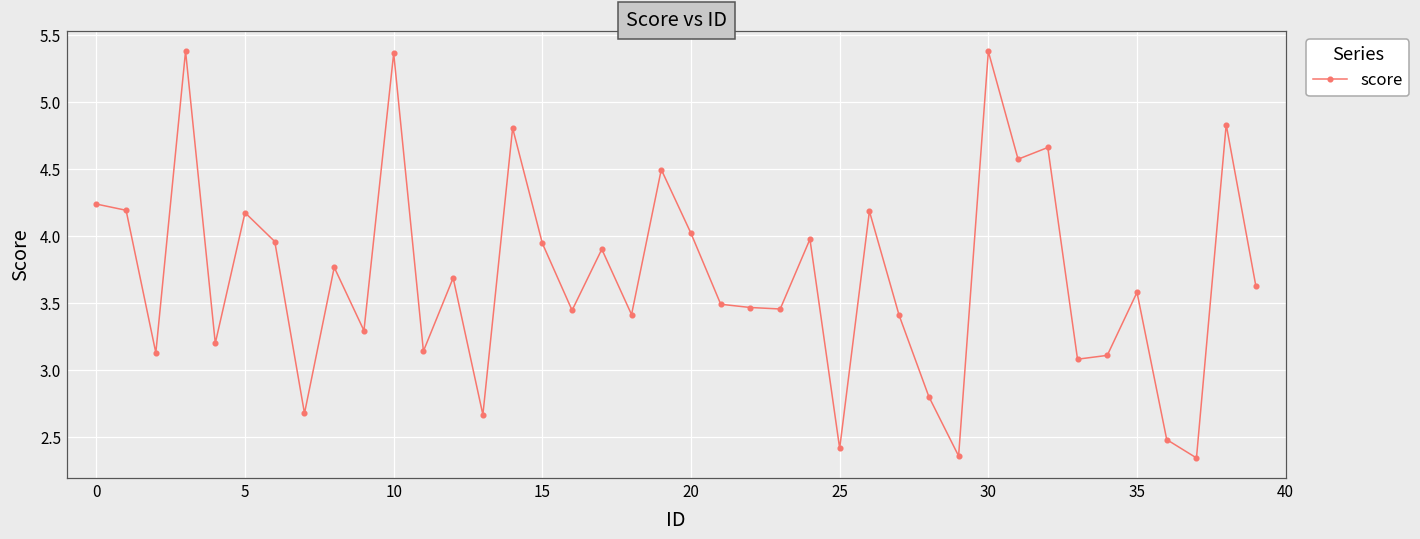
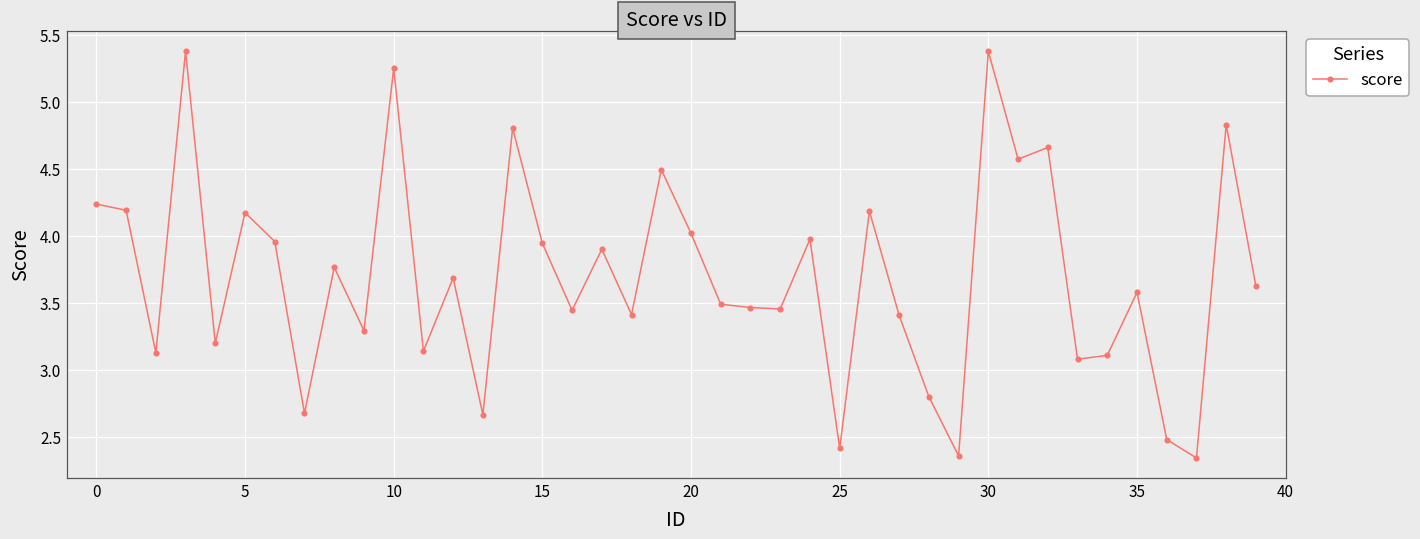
  {
    "0": 4.24,
    "5": 4.18,
-   "10": 5.37,
+   "10": 5.25,
    "15": 3.95,
    "20": 4.02,
    "25": 2.42,
    "30": 5.38,
    "35": 3.58
  }
